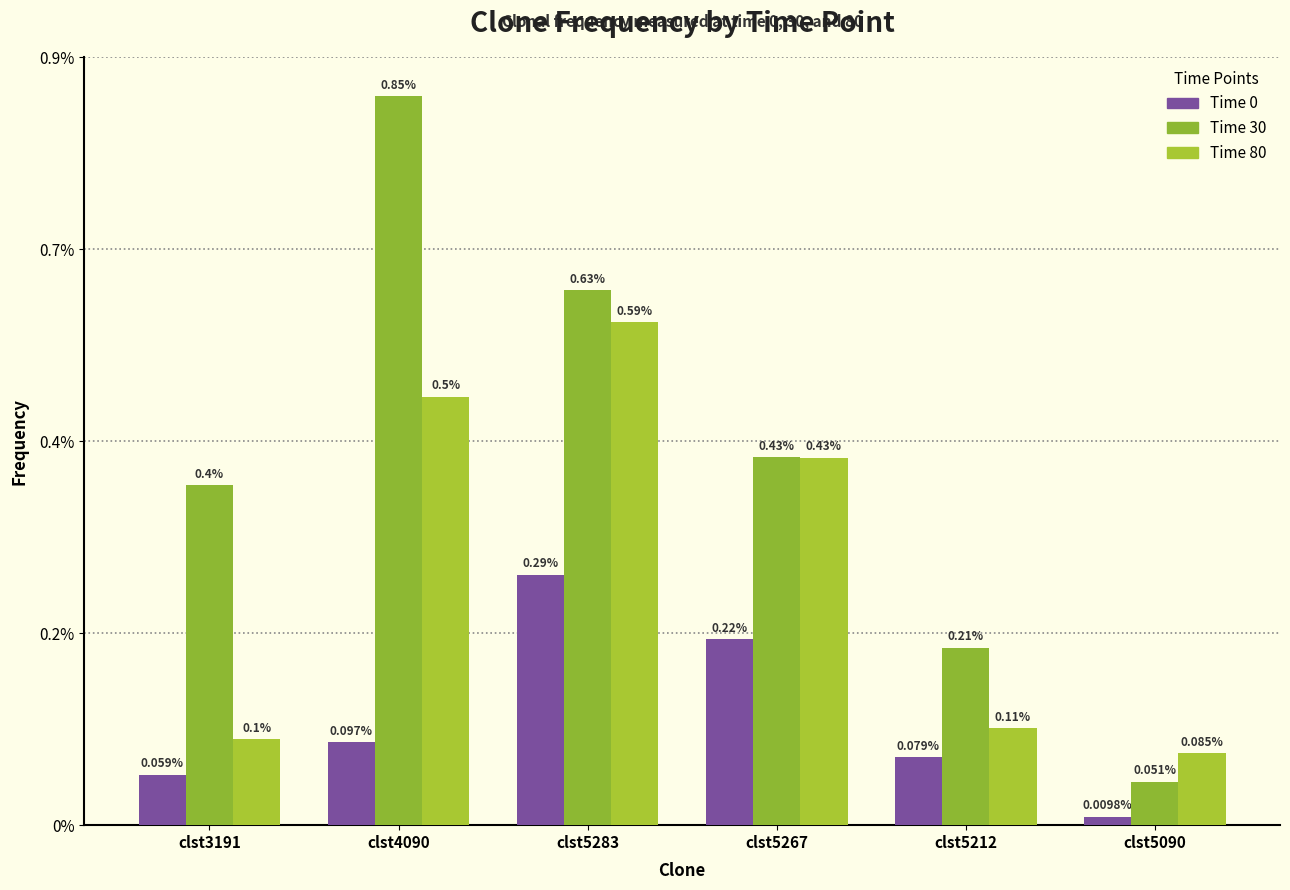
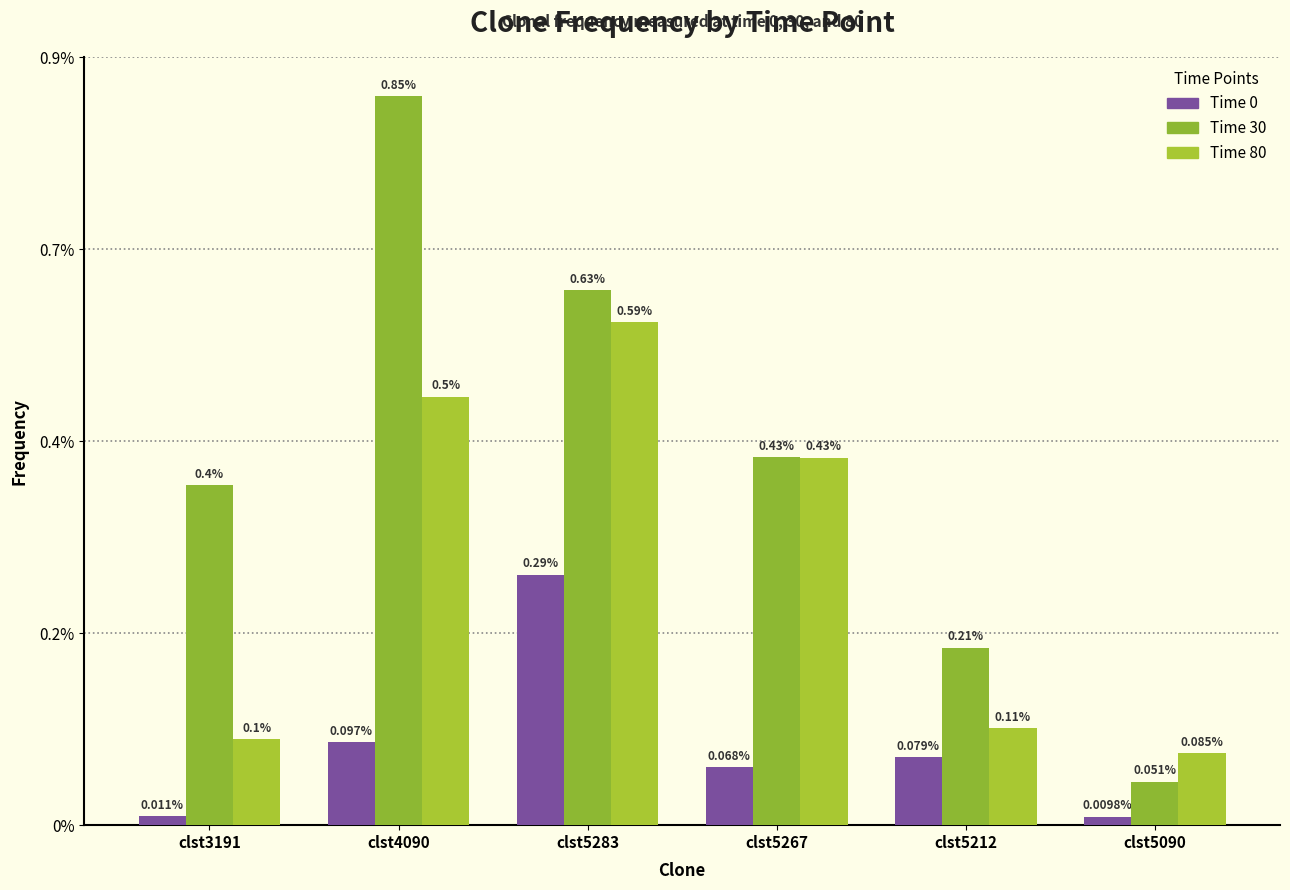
  {
    "Time 0": {
-     "clst3191": "0.059%",
+     "clst3191": "0.011%",
      "clst4090": "0.097%",
      "clst5283": "0.29%",
-     "clst5267": "0.22%",
+     "clst5267": "0.068%",
      "clst5212": "0.079%",
      "clst5090": "0.0098%"
    }
  }
